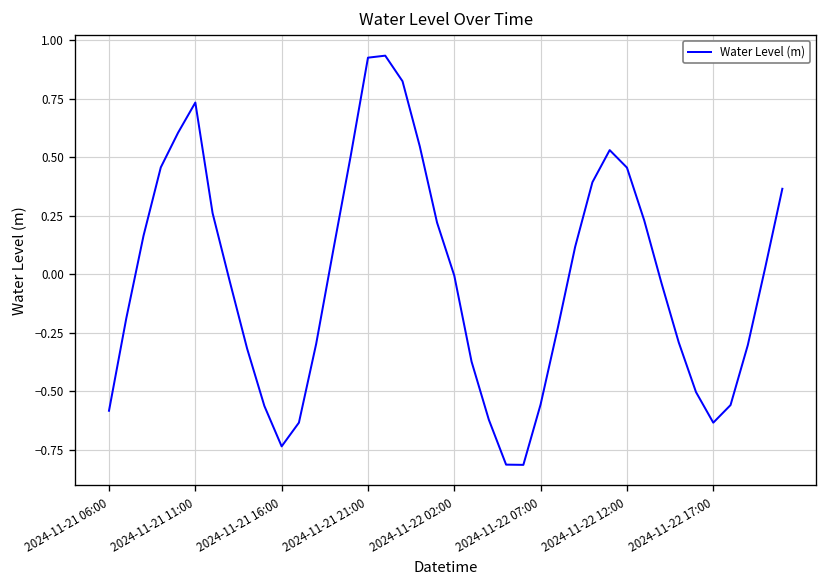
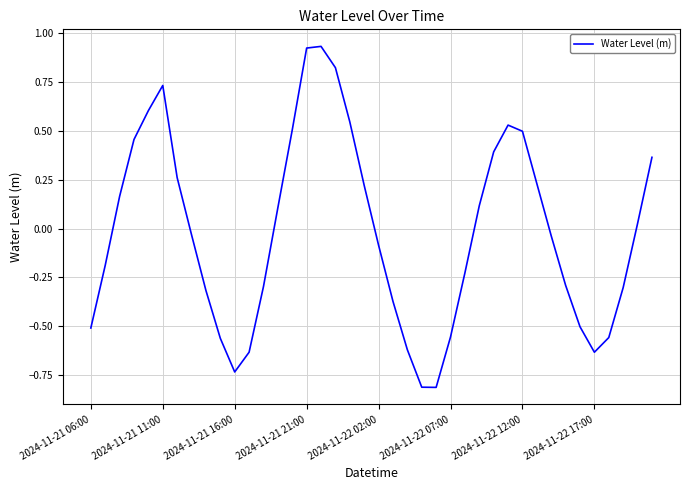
  {
-   "2024-11-21 06:00": -0.58,
+   "2024-11-21 06:00": -0.51,
    "2024-11-21 11:00": 0.73,
    "2024-11-21 16:00": -0.73,
    "2024-11-21 21:00": 0.92,
-   "2024-11-22 02:00": -0.01,
+   "2024-11-22 02:00": -0.09,
    "2024-11-22 07:00": -0.56,
-   "2024-11-22 12:00": 0.46,
+   "2024-11-22 12:00": 0.50,
    "2024-11-22 17:00": -0.63
  }
